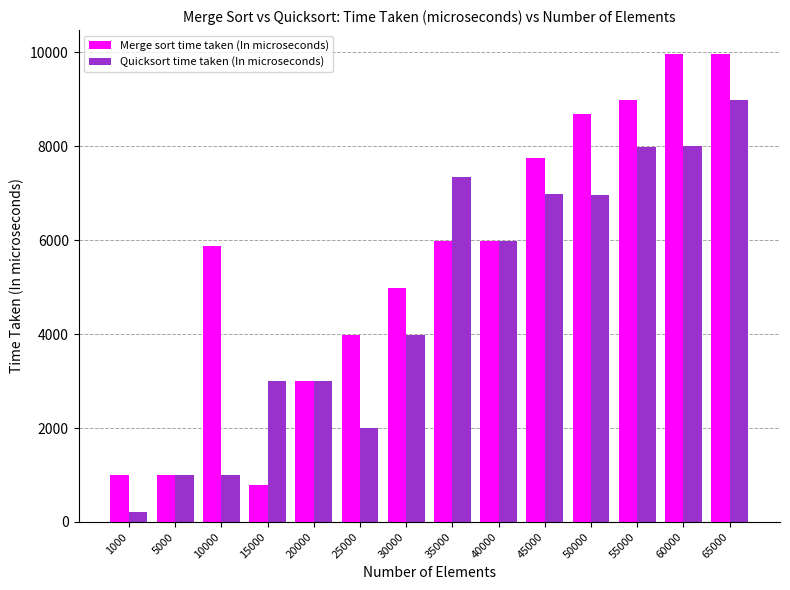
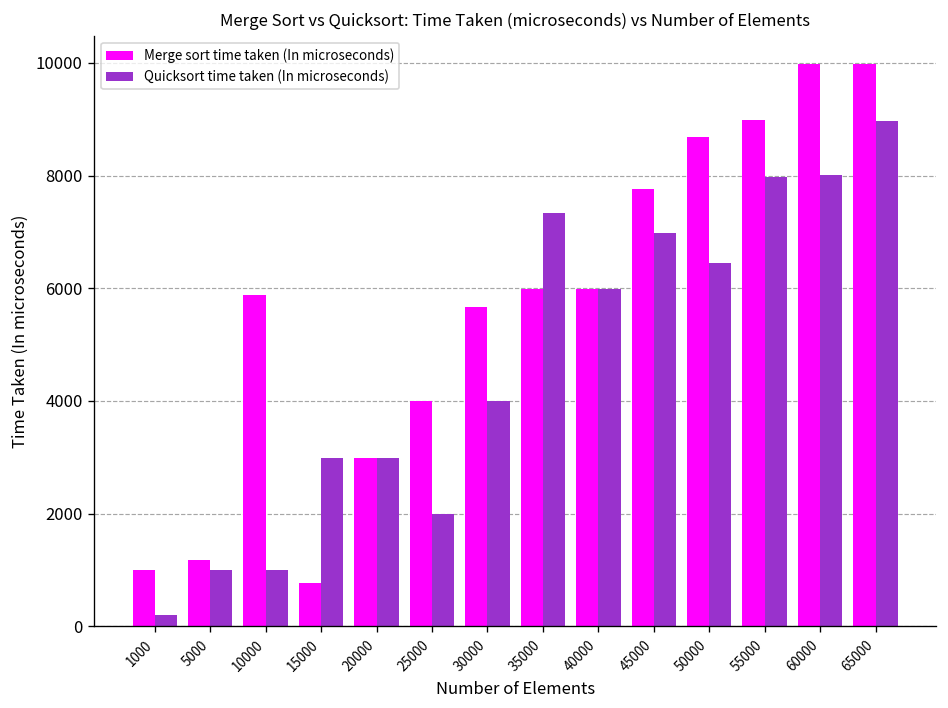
  {
    "Merge sort time taken (In microseconds)": {
      "1000": 1000,
-     "5000": 1000,
+     "5000": 1200,
      "10000": 5900,
      "15000": 800,
      "20000": 3000,
      "25000": 4000,
-     "30000": 5000,
+     "30000": 5700,
      "35000": 6000,
      "40000": 6000,
      "45000": 7800,
      "50000": 8700,
      "55000": 9000,
      "60000": 10000,
      "65000": 10000
    },
    "Quicksort time taken (In microseconds)": {
      "1000": 200,
      "5000": 1000,
      "10000": 1000,
      "15000": 3000,
      "20000": 3000,
      "25000": 2000,
      "30000": 4000,
      "35000": 7300,
      "40000": 6000,
      "45000": 7000,
-     "50000": 7000,
+     "50000": 6400,
      "55000": 8000,
      "60000": 8000,
      "65000": 9000
    }
  }
